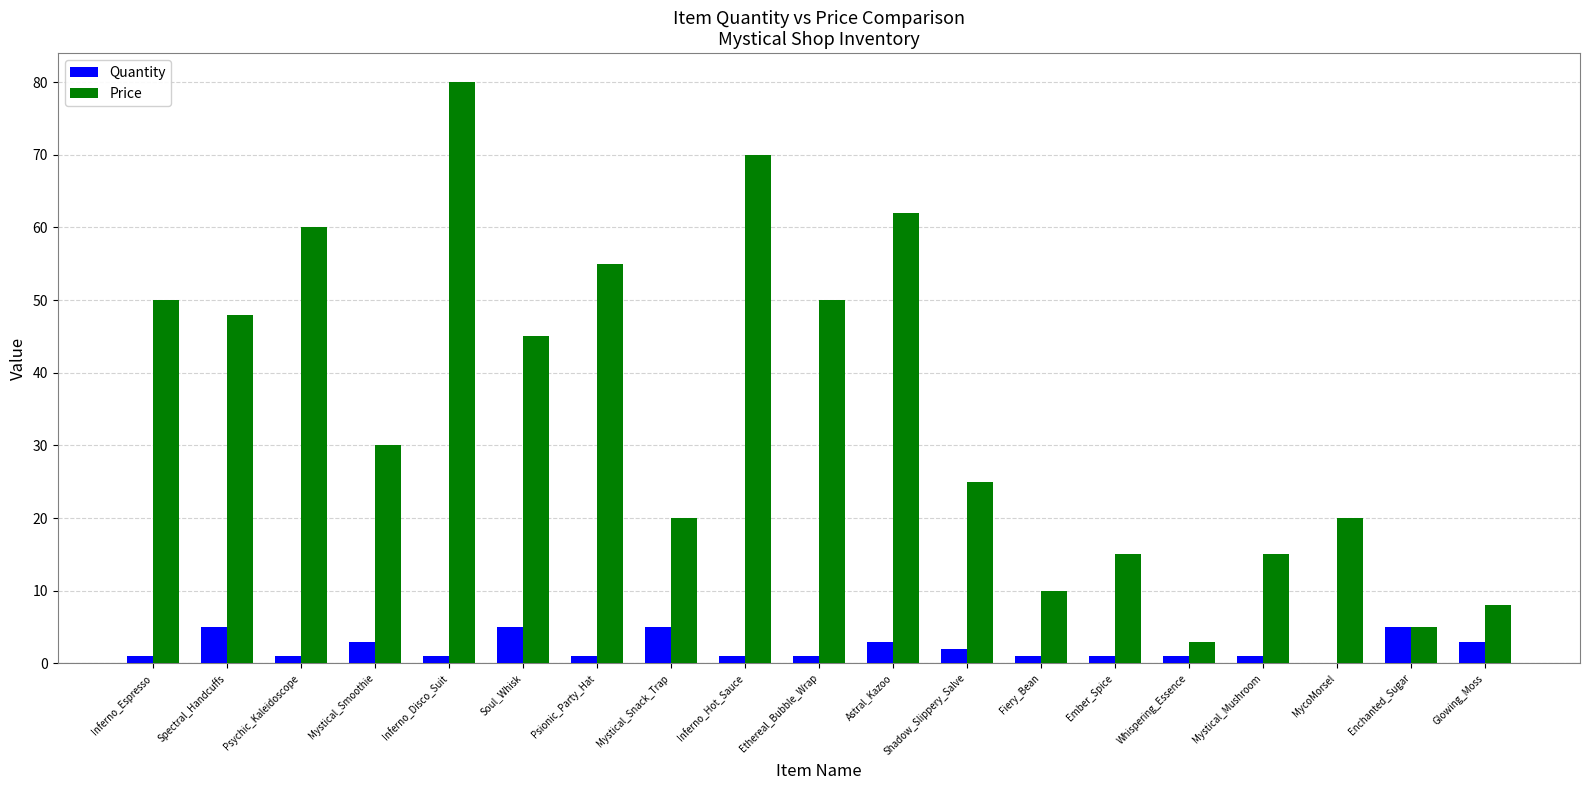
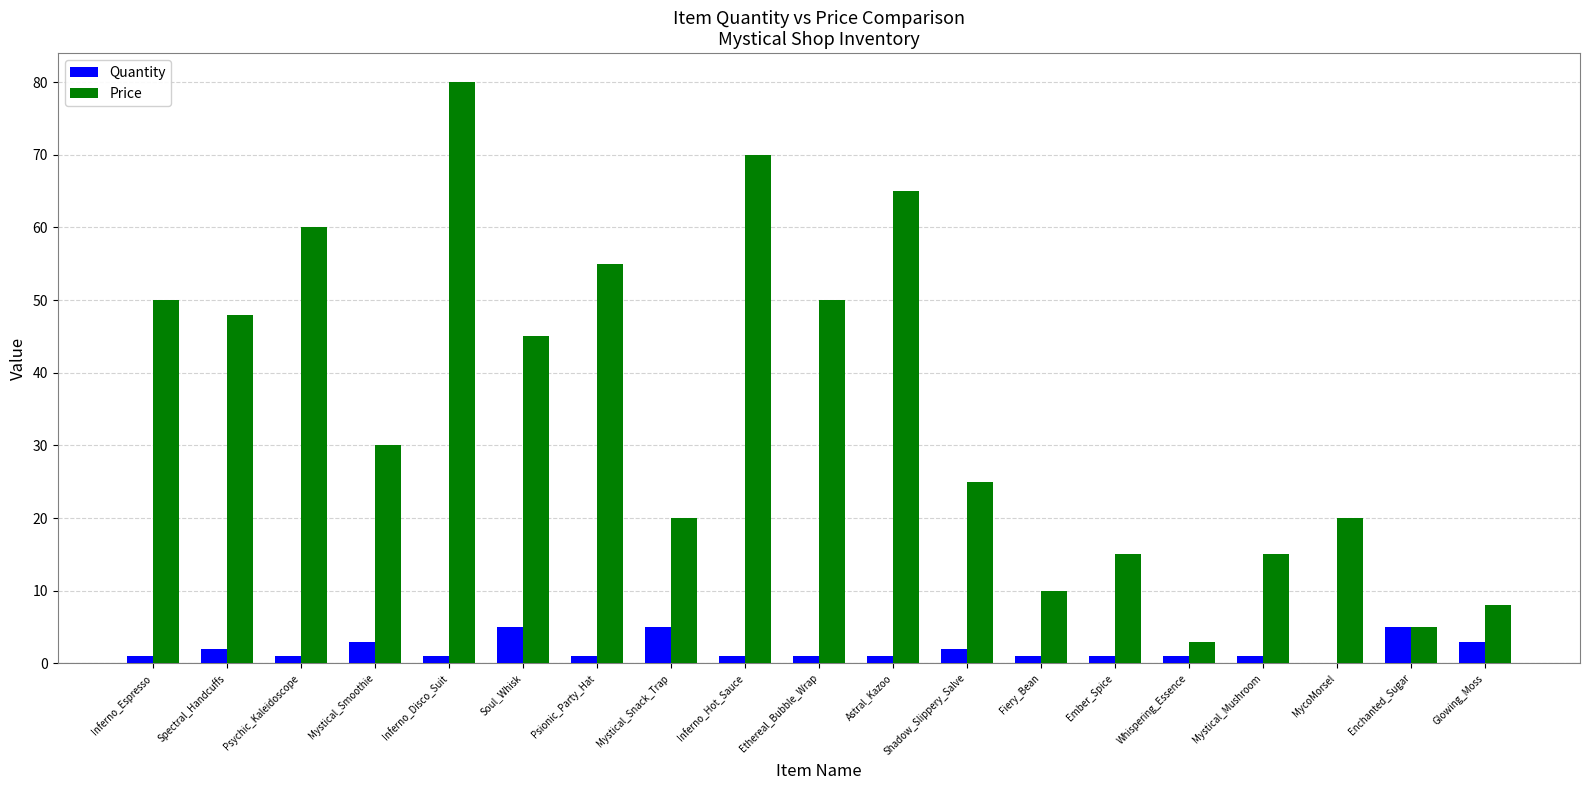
  {
    "Quantity": {
      "Inferno_Espresso": 1,
-     "Spectral_Handcuffs": 5,
+     "Spectral_Handcuffs": 2,
      "Psychic_Kaleidoscope": 1,
      "Mystical_Smoothie": 3,
      "Inferno_Disco_Suit": 1,
      "Soul_Whisk": 5,
      "Psionic_Party_Hat": 1,
      "Mystical_Snack_Trap": 5,
      "Inferno_Hot_Sauce": 1,
      "Ethereal_Bubble_Wrap": 1,
-     "Astral_Kazoo": 3,
+     "Astral_Kazoo": 1,
      "Shadow_Slippery_Salve": 2,
      "Fiery_Bean": 1,
      "Ember_Spice": 1,
      "Whispering_Essence": 1,
      "Mystical_Mushroom": 1,
      "MycoMorsel": 0,
      "Enchanted_Sugar": 5,
      "Glowing_Moss": 3
    },
    "Price": {
      "Inferno_Espresso": 50,
      "Spectral_Handcuffs": 48,
      "Psychic_Kaleidoscope": 60,
      "Mystical_Smoothie": 30,
      "Inferno_Disco_Suit": 80,
      "Soul_Whisk": 45,
      "Psionic_Party_Hat": 55,
      "Mystical_Snack_Trap": 20,
      "Inferno_Hot_Sauce": 70,
      "Ethereal_Bubble_Wrap": 50,
-     "Astral_Kazoo": 62,
+     "Astral_Kazoo": 65,
      "Shadow_Slippery_Salve": 25,
      "Fiery_Bean": 10,
      "Ember_Spice": 15,
      "Whispering_Essence": 3,
      "Mystical_Mushroom": 15,
      "MycoMorsel": 20,
      "Enchanted_Sugar": 5,
      "Glowing_Moss": 8
    }
  }
